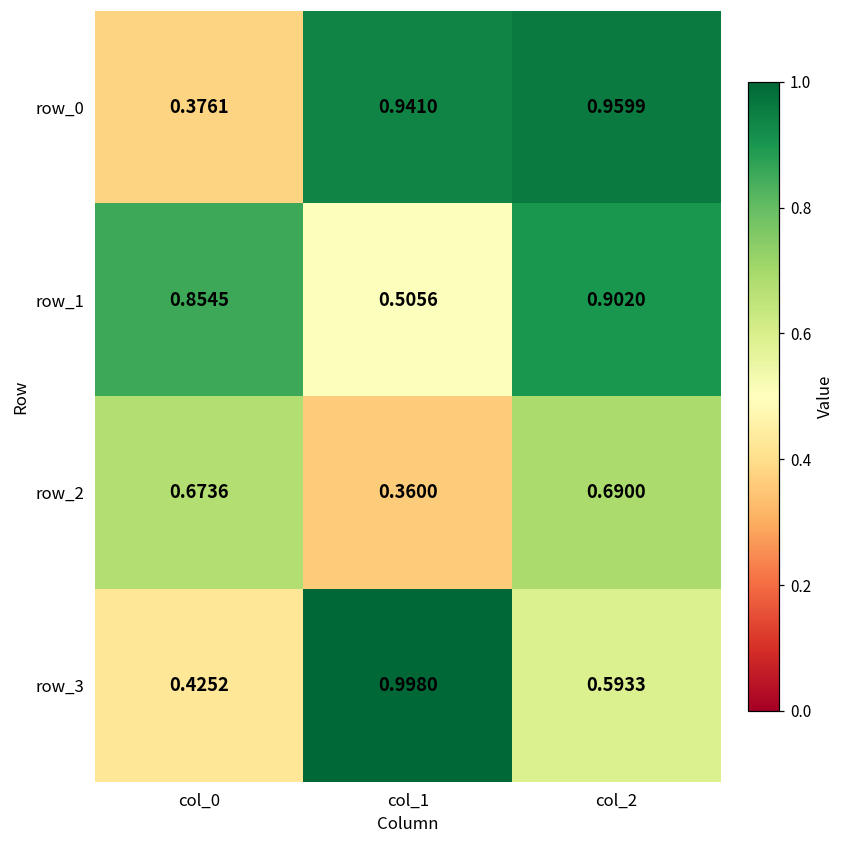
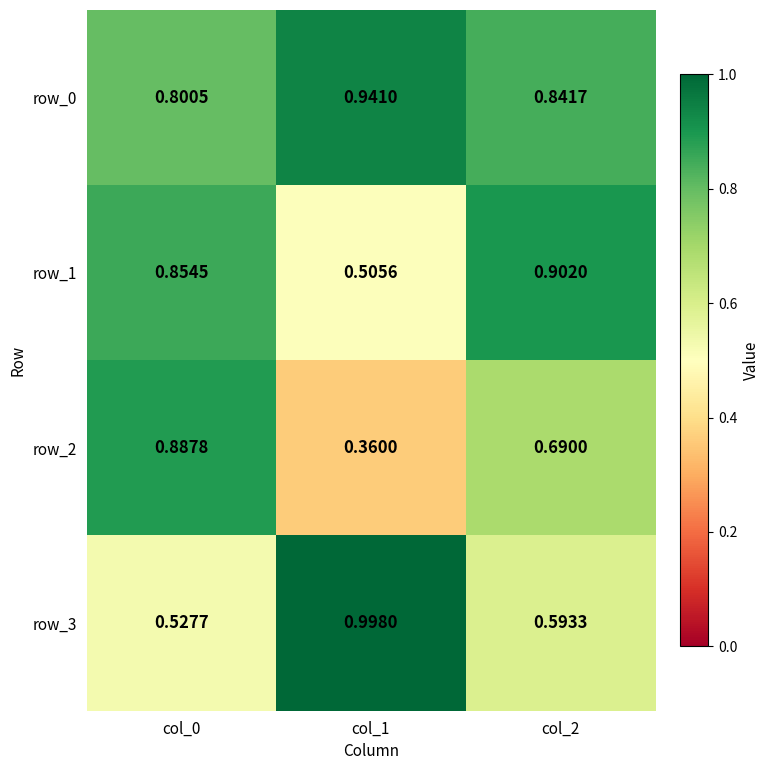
  {
    "row_0": {
-     "col_0": 0.3761,
+     "col_0": 0.8005,
      "col_1": 0.9410,
-     "col_2": 0.9599
+     "col_2": 0.8417
    },
    "row_1": {
      "col_0": 0.8545,
      "col_1": 0.5056,
      "col_2": 0.9020
    },
    "row_2": {
-     "col_0": 0.6736,
+     "col_0": 0.8878,
      "col_1": 0.3600,
      "col_2": 0.6900
    },
    "row_3": {
-     "col_0": 0.4252,
+     "col_0": 0.5277,
      "col_1": 0.9980,
      "col_2": 0.5933
    }
  }
